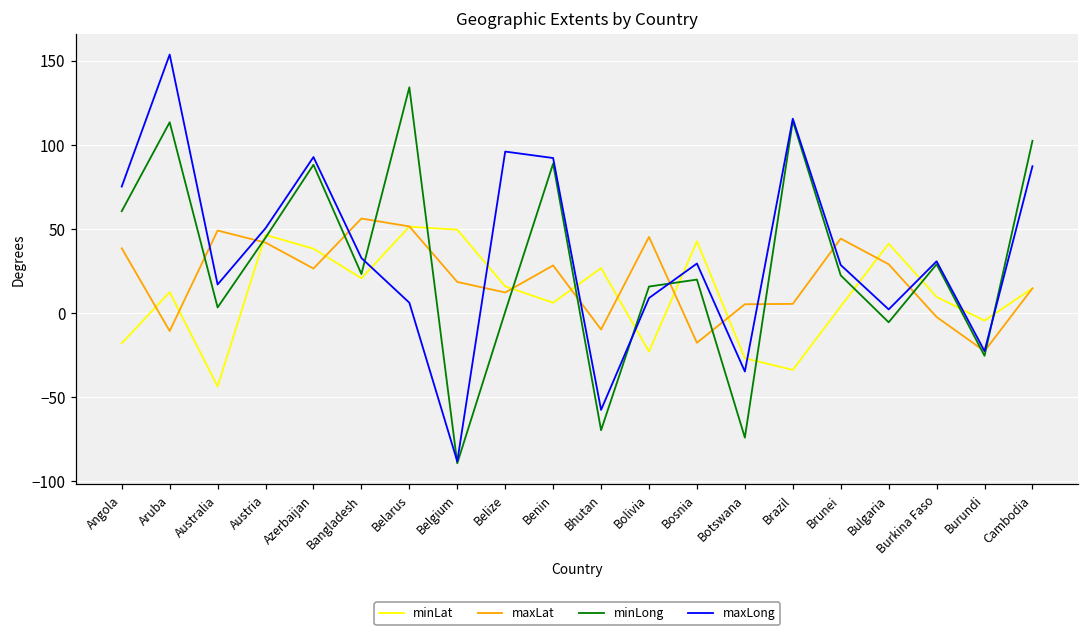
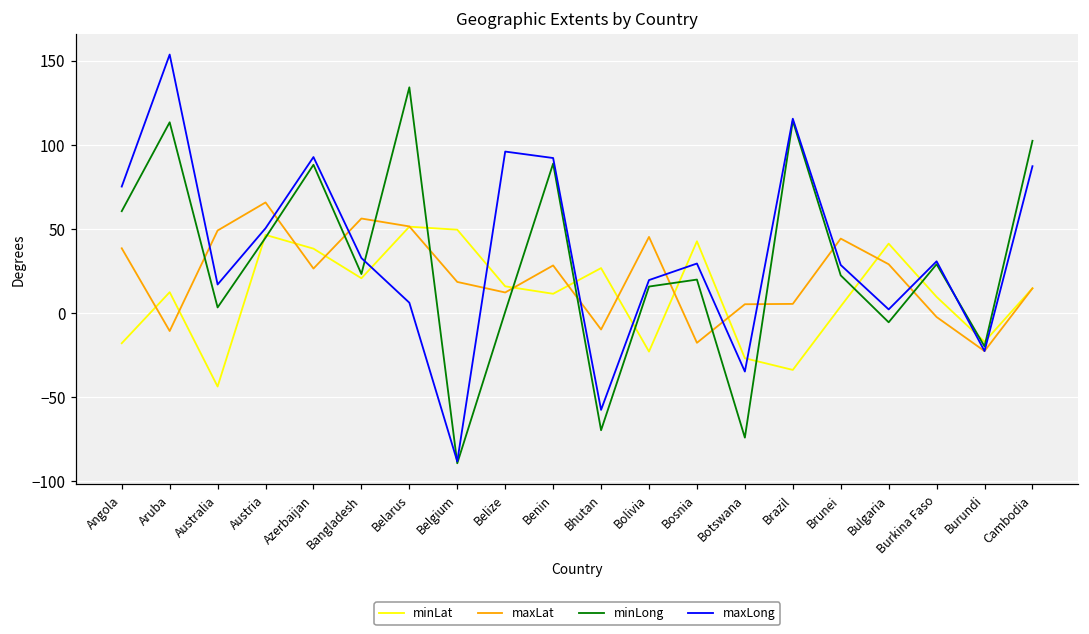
  {
    "minLat": {
      "Angola": -18,
      "Aruba": 12,
      "Australia": -44,
      "Azerbaijan": 38,
      "Bangladesh": 21,
      "Belgium": 50,
      "Belize": 16,
-     "Benin": 6,
+     "Benin": 11,
      "Bhutan": 27,
      "Bolivia": -23,
      "Bosnia": 43,
      "Botswana": -27,
      "Brazil": -34,
      "Brunei": 4,
      "Bulgaria": 41,
      "Burkina Faso": 10,
-     "Burundi": -4
+     "Burundi": -17
    },
    "maxLat": {
      "Angola": 38,
      "Aruba": -11,
      "Australia": 49,
-     "Austria": 42,
+     "Austria": 66,
      "Azerbaijan": 26,
      "Bangladesh": 56,
      "Belgium": 18,
      "Belize": 12,
      "Benin": 28,
      "Bhutan": -10,
      "Bolivia": 45,
      "Bosnia": -18,
      "Botswana": 5,
      "Brazil": 5,
      "Brunei": 44,
      "Bulgaria": 29,
      "Burkina Faso": -2
    },
    "minLong": {
      "Angola": 61,
      "Aruba": 113,
      "Australia": 3,
      "Azerbaijan": 88,
      "Bangladesh": 23,
      "Belarus": 134,
      "Belize": 1,
      "Benin": 89,
      "Bhutan": -70,
      "Bolivia": 16,
      "Bosnia": 20,
      "Botswana": -74,
      "Brunei": 22,
      "Bulgaria": -5,
      "Burkina Faso": 29,
-     "Burundi": -25,
+     "Burundi": -20,
      "Cambodia": 102
    },
    "maxLong": {
      "Angola": 75,
      "Aruba": 154,
      "Australia": 17,
      "Austria": 50,
      "Azerbaijan": 93,
      "Bangladesh": 33,
      "Belarus": 6,
      "Belize": 96,
      "Benin": 92,
      "Bhutan": -57,
-     "Bolivia": 9,
+     "Bolivia": 20,
      "Bosnia": 29,
      "Botswana": -35,
      "Brunei": 29,
      "Bulgaria": 2,
      "Burkina Faso": 31,
      "Cambodia": 87
    }
  }
